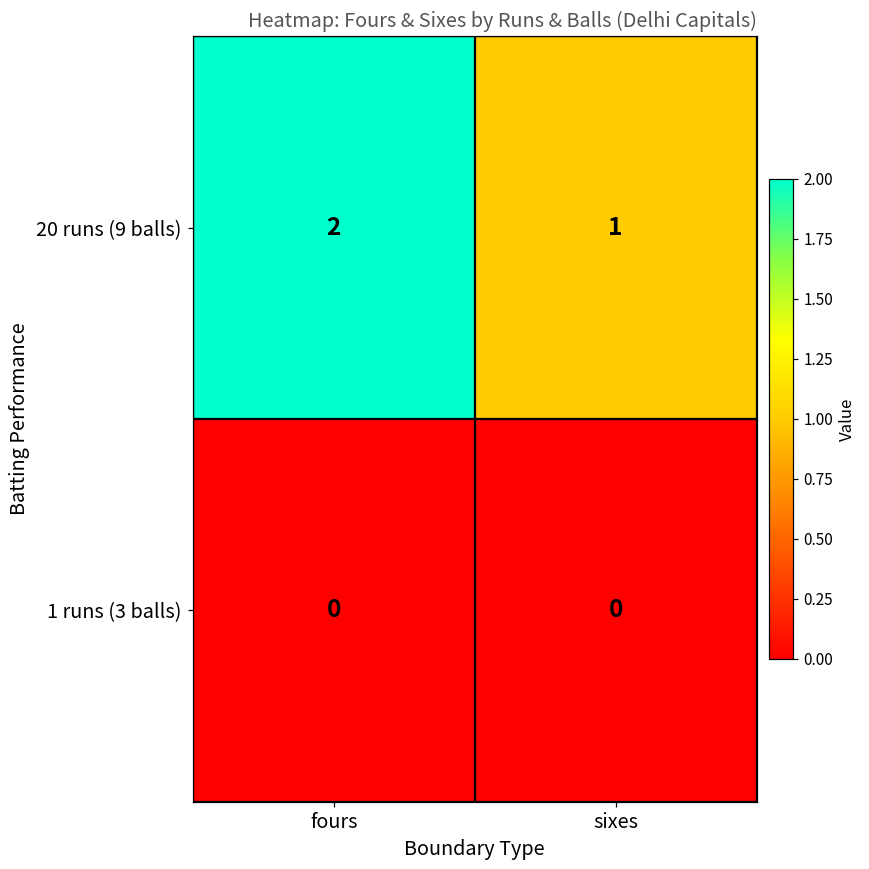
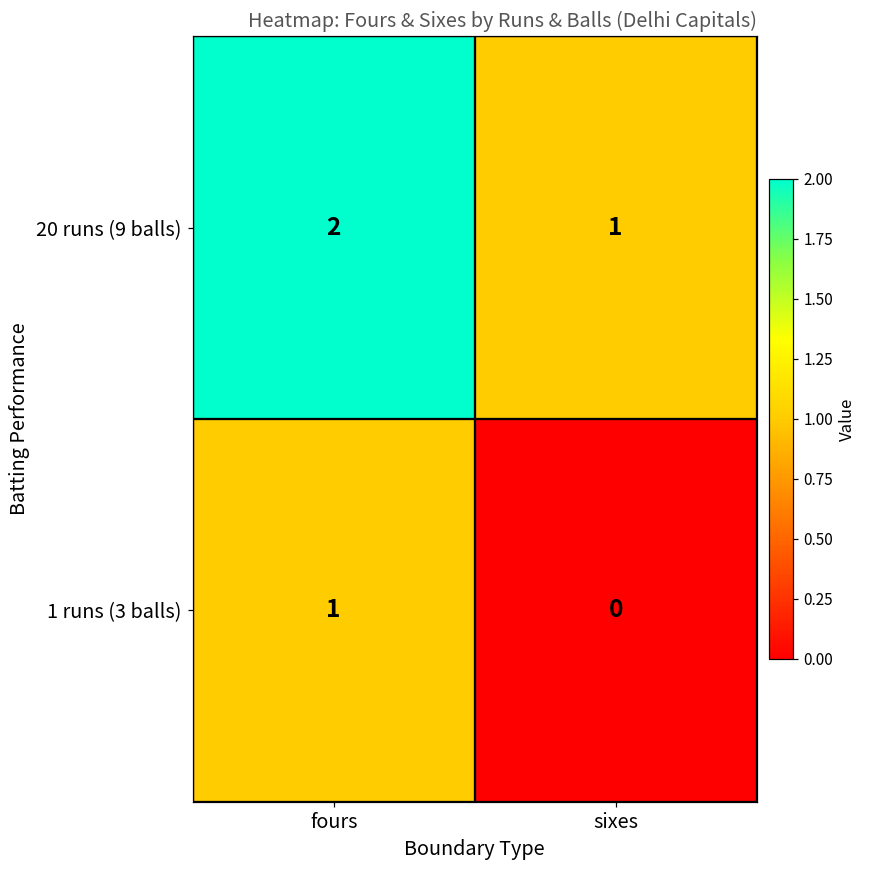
  {
    "20 runs (9 balls)": {
      "fours": 2,
      "sixes": 1
    },
    "1 runs (3 balls)": {
-     "fours": 0,
+     "fours": 1,
      "sixes": 0
    }
  }
